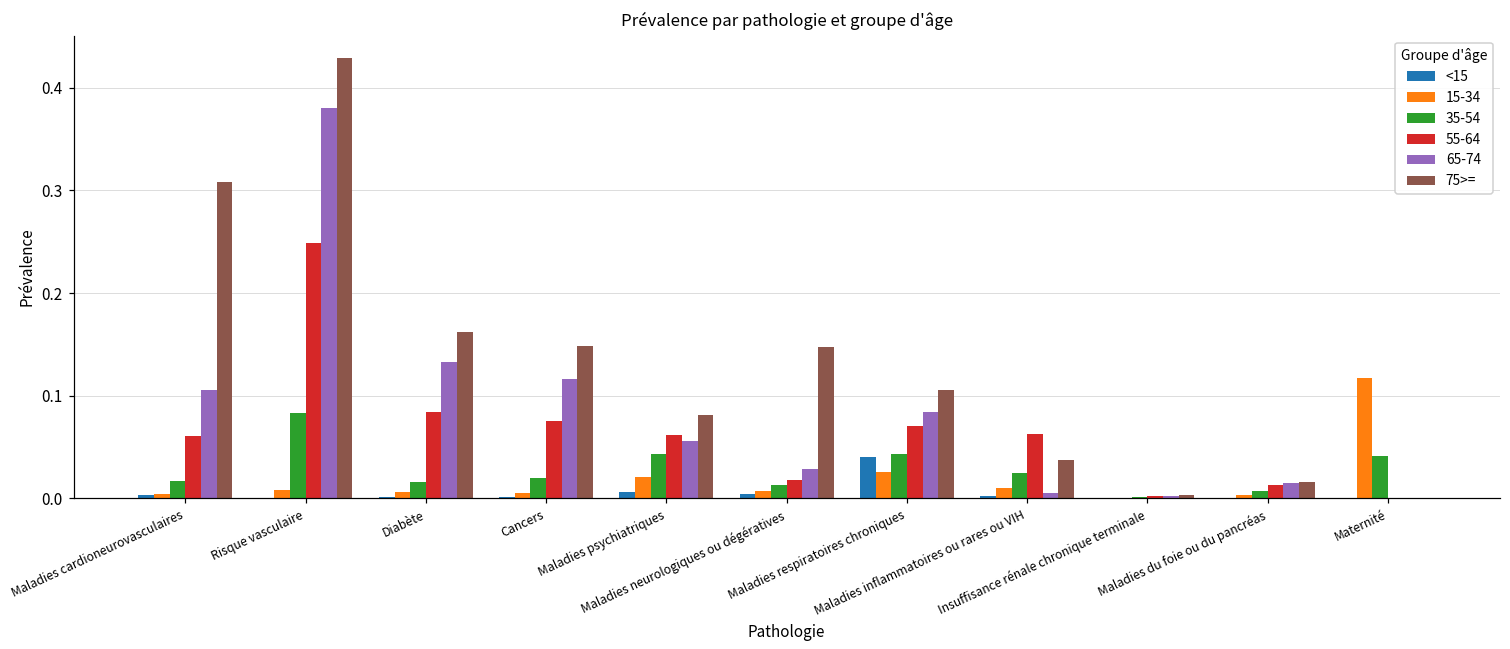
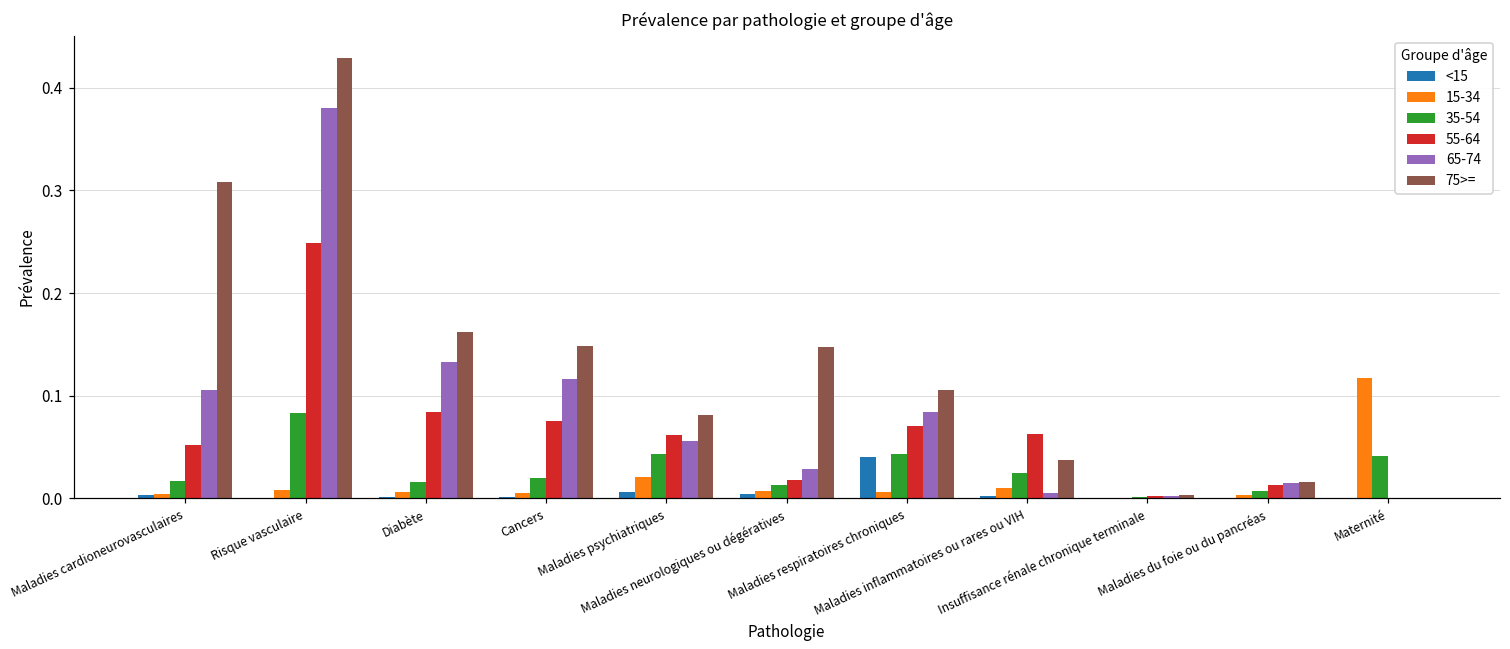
  {
    "<15": {
      "Maladies cardioneurovasculaires": 0.00,
      "Maladies psychiatriques": 0.01,
      "Maladies neurologiques ou dégératives": 0.00,
      "Maladies respiratoires chroniques": 0.04,
      "Maladies inflammatoires ou rares ou VIH": 0.00,
      "Insuffisance rénale chronique terminale": 0.00,
      "Maternité": 0.00
    },
    "15-34": {
      "Maladies cardioneurovasculaires": 0.00,
      "Risque vasculaire": 0.01,
      "Diabète": 0.01,
      "Cancers": 0.01,
      "Maladies psychiatriques": 0.02,
      "Maladies neurologiques ou dégératives": 0.01,
-     "Maladies respiratoires chroniques": 0.03,
+     "Maladies respiratoires chroniques": 0.01,
      "Maladies inflammatoires ou rares ou VIH": 0.01,
      "Maladies du foie ou du pancréas": 0.00,
      "Maternité": 0.12
    },
    "35-54": {
      "Maladies cardioneurovasculaires": 0.02,
      "Risque vasculaire": 0.08,
      "Diabète": 0.02,
      "Cancers": 0.02,
      "Maladies psychiatriques": 0.04,
      "Maladies neurologiques ou dégératives": 0.01,
      "Maladies respiratoires chroniques": 0.04,
      "Maladies inflammatoires ou rares ou VIH": 0.02,
      "Maladies du foie ou du pancréas": 0.01,
      "Maternité": 0.04
    },
    "55-64": {
-     "Maladies cardioneurovasculaires": 0.06,
+     "Maladies cardioneurovasculaires": 0.05,
      "Risque vasculaire": 0.25,
      "Diabète": 0.08,
      "Cancers": 0.08,
      "Maladies psychiatriques": 0.06,
      "Maladies neurologiques ou dégératives": 0.02,
      "Maladies respiratoires chroniques": 0.07,
      "Maladies inflammatoires ou rares ou VIH": 0.06,
      "Maladies du foie ou du pancréas": 0.01,
      "Maternité": 0.00
    },
    "65-74": {
      "Maladies cardioneurovasculaires": 0.11,
      "Risque vasculaire": 0.38,
      "Diabète": 0.13,
      "Cancers": 0.12,
      "Maladies psychiatriques": 0.06,
      "Maladies neurologiques ou dégératives": 0.03,
      "Maladies respiratoires chroniques": 0.08,
      "Maladies inflammatoires ou rares ou VIH": 0.01,
      "Maladies du foie ou du pancréas": 0.02,
      "Maternité": 0.00
    },
    "75>=": {
      "Maladies cardioneurovasculaires": 0.31,
      "Risque vasculaire": 0.43,
      "Diabète": 0.16,
      "Cancers": 0.15,
      "Maladies psychiatriques": 0.08,
      "Maladies neurologiques ou dégératives": 0.15,
      "Maladies respiratoires chroniques": 0.11,
      "Maladies inflammatoires ou rares ou VIH": 0.04,
      "Insuffisance rénale chronique terminale": 0.00,
      "Maladies du foie ou du pancréas": 0.02,
      "Maternité": 0.00
    }
  }
